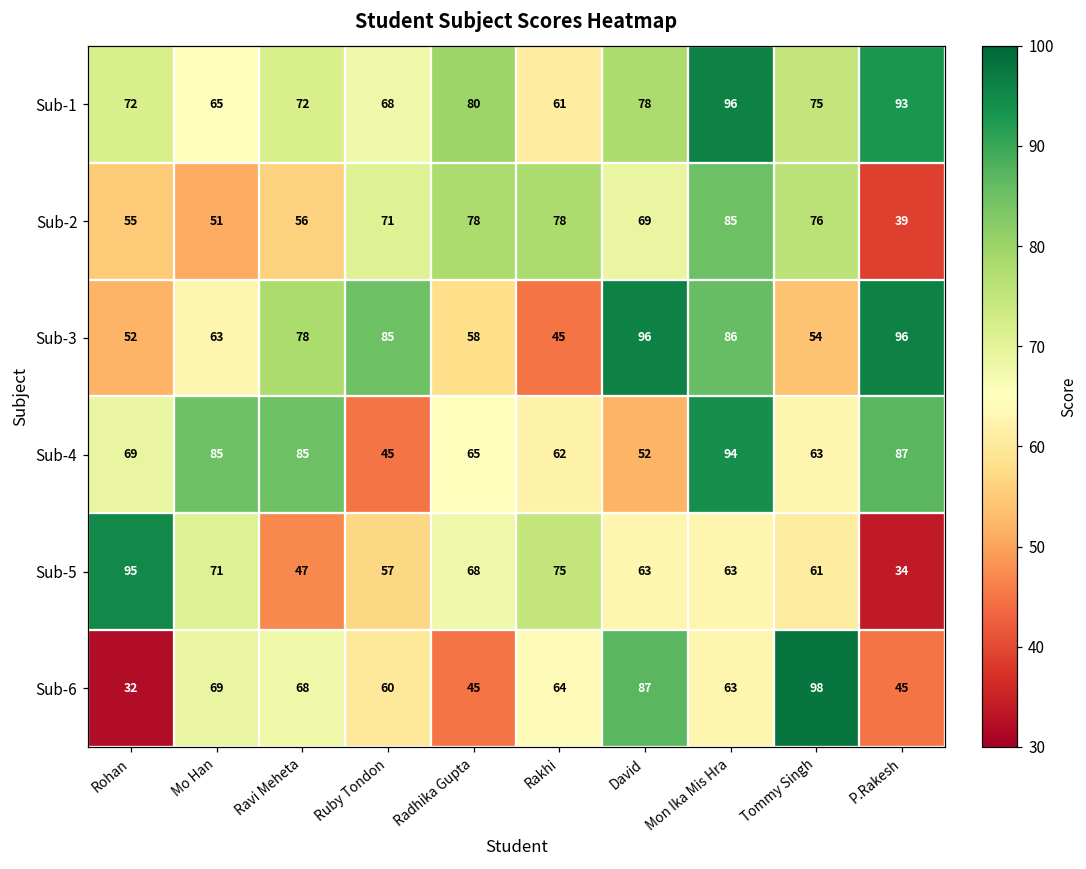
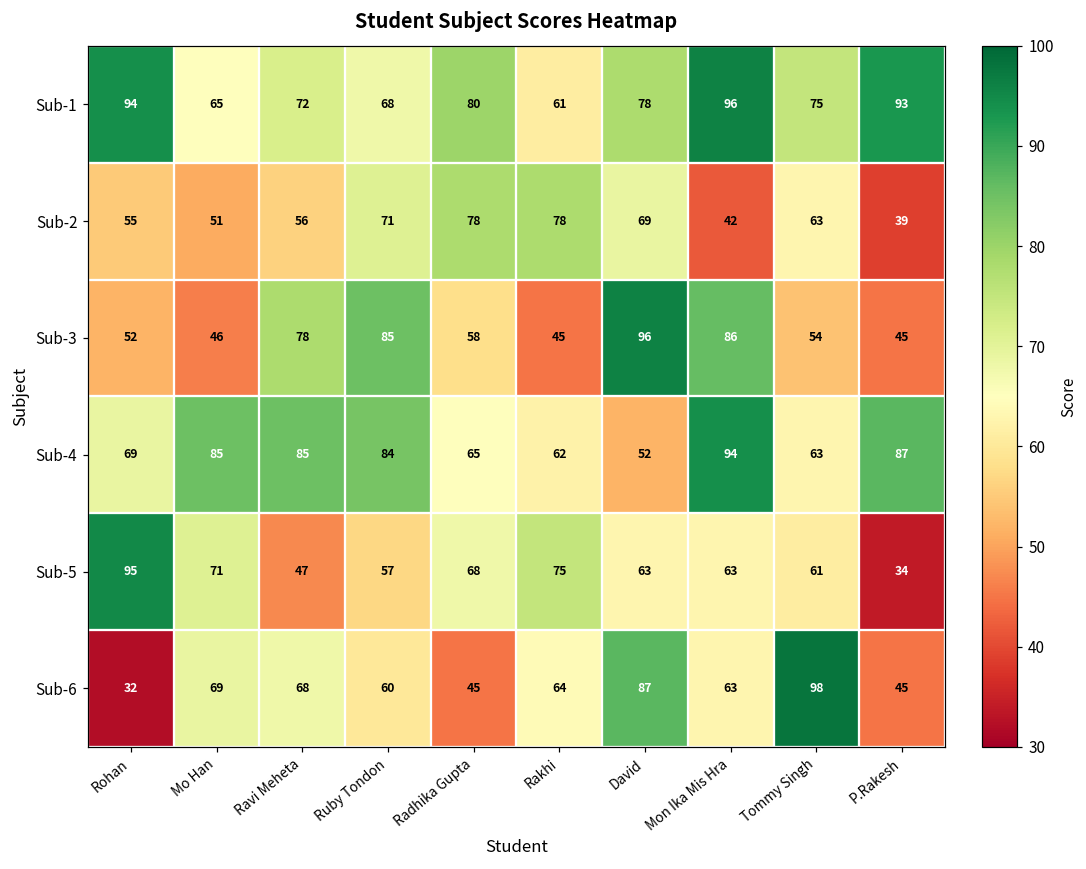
  {
    "Sub-1": {
-     "Rohan": 72,
+     "Rohan": 94,
      "Mo Han": 65,
      "Ravi Meheta": 72,
      "Ruby Tondon": 68,
      "Radhika Gupta": 80,
      "Rakhi": 61,
      "David": 78,
      "Mon Ika Mis Hra": 96,
      "Tommy Singh": 75,
      "P.Rakesh": 93
    },
    "Sub-2": {
      "Rohan": 55,
      "Mo Han": 51,
      "Ravi Meheta": 56,
      "Ruby Tondon": 71,
      "Radhika Gupta": 78,
      "Rakhi": 78,
      "David": 69,
-     "Mon Ika Mis Hra": 85,
-     "Tommy Singh": 76,
+     "Mon Ika Mis Hra": 42,
+     "Tommy Singh": 63,
      "P.Rakesh": 39
    },
    "Sub-3": {
      "Rohan": 52,
-     "Mo Han": 63,
+     "Mo Han": 46,
      "Ravi Meheta": 78,
      "Ruby Tondon": 85,
      "Radhika Gupta": 58,
      "Rakhi": 45,
      "David": 96,
      "Mon Ika Mis Hra": 86,
      "Tommy Singh": 54,
-     "P.Rakesh": 96
+     "P.Rakesh": 45
    },
    "Sub-4": {
      "Rohan": 69,
      "Mo Han": 85,
      "Ravi Meheta": 85,
-     "Ruby Tondon": 45,
+     "Ruby Tondon": 84,
      "Radhika Gupta": 65,
      "Rakhi": 62,
      "David": 52,
      "Mon Ika Mis Hra": 94,
      "Tommy Singh": 63,
      "P.Rakesh": 87
    },
    "Sub-5": {
      "Rohan": 95,
      "Mo Han": 71,
      "Ravi Meheta": 47,
      "Ruby Tondon": 57,
      "Radhika Gupta": 68,
      "Rakhi": 75,
      "David": 63,
      "Mon Ika Mis Hra": 63,
      "Tommy Singh": 61,
      "P.Rakesh": 34
    },
    "Sub-6": {
      "Rohan": 32,
      "Mo Han": 69,
      "Ravi Meheta": 68,
      "Ruby Tondon": 60,
      "Radhika Gupta": 45,
      "Rakhi": 64,
      "David": 87,
      "Mon Ika Mis Hra": 63,
      "Tommy Singh": 98,
      "P.Rakesh": 45
    }
  }
